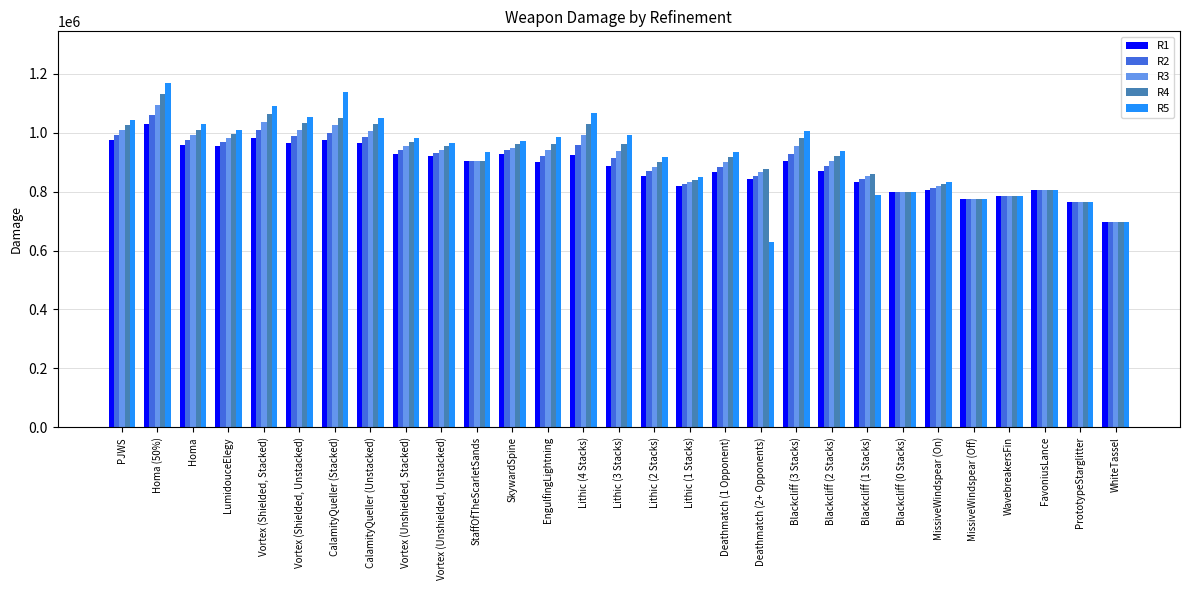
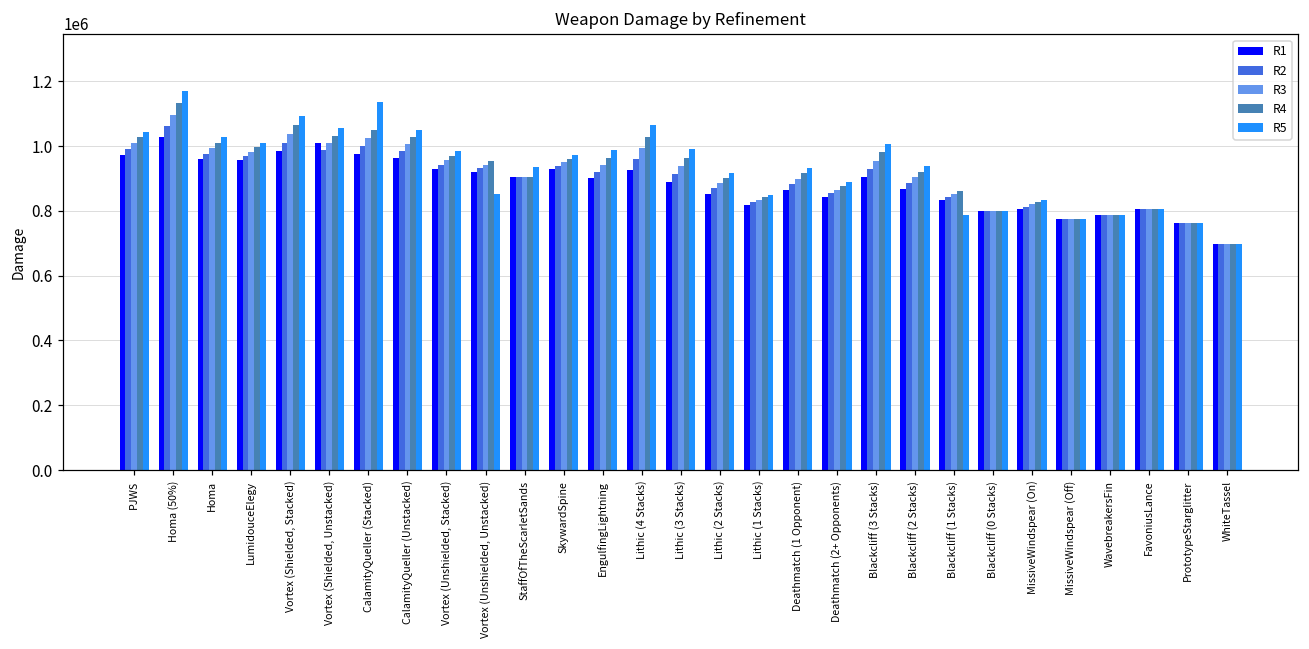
  {
    "R1": {
      "PJWS": 970000,
      "Homa (50%)": 1030000,
      "Homa": 960000,
      "LumidouceElegy": 960000,
      "Vortex (Shielded, Stacked)": 980000,
-     "Vortex (Shielded, Unstacked)": 960000,
+     "Vortex (Shielded, Unstacked)": 1010000,
      "CalamityQueller (Stacked)": 980000,
      "CalamityQueller (Unstacked)": 960000,
      "Vortex (Unshielded, Stacked)": 930000,
      "Vortex (Unshielded, Unstacked)": 920000,
      "StaffOfTheScarletSands": 900000,
      "SkywardSpine": 930000,
      "EngulfingLightning": 900000,
      "Lithic (4 Stacks)": 920000,
      "Lithic (3 Stacks)": 890000,
      "Lithic (2 Stacks)": 850000,
      "Lithic (1 Stacks)": 820000,
      "Deathmatch (1 Opponent)": 870000,
      "Deathmatch (2+ Opponents)": 840000,
      "Blackcliff (3 Stacks)": 900000,
      "Blackcliff (2 Stacks)": 870000,
      "Blackcliff (1 Stacks)": 830000,
      "Blackcliff (0 Stacks)": 800000,
      "MissiveWindspear (On)": 810000,
      "MissiveWindspear (Off)": 780000,
      "WavebreakersFin": 790000,
      "FavoniusLance": 800000,
      "PrototypeStarglitter": 760000,
      "WhiteTassel": 700000
    },
    "R5": {
      "PJWS": 1040000,
      "Homa (50%)": 1170000,
      "Homa": 1030000,
      "LumidouceElegy": 1010000,
      "Vortex (Shielded, Stacked)": 1090000,
      "Vortex (Shielded, Unstacked)": 1050000,
      "CalamityQueller (Stacked)": 1140000,
      "CalamityQueller (Unstacked)": 1050000,
      "Vortex (Unshielded, Stacked)": 980000,
-     "Vortex (Unshielded, Unstacked)": 960000,
+     "Vortex (Unshielded, Unstacked)": 850000,
      "StaffOfTheScarletSands": 940000,
      "SkywardSpine": 970000,
      "EngulfingLightning": 990000,
      "Lithic (4 Stacks)": 1070000,
      "Lithic (3 Stacks)": 990000,
      "Lithic (2 Stacks)": 920000,
      "Lithic (1 Stacks)": 850000,
      "Deathmatch (1 Opponent)": 930000,
-     "Deathmatch (2+ Opponents)": 630000,
+     "Deathmatch (2+ Opponents)": 890000,
      "Blackcliff (3 Stacks)": 1010000,
      "Blackcliff (2 Stacks)": 940000,
      "Blackcliff (1 Stacks)": 790000,
      "Blackcliff (0 Stacks)": 800000,
      "MissiveWindspear (On)": 830000,
      "MissiveWindspear (Off)": 780000,
      "WavebreakersFin": 790000,
      "FavoniusLance": 800000,
      "PrototypeStarglitter": 760000,
      "WhiteTassel": 700000
    }
  }
